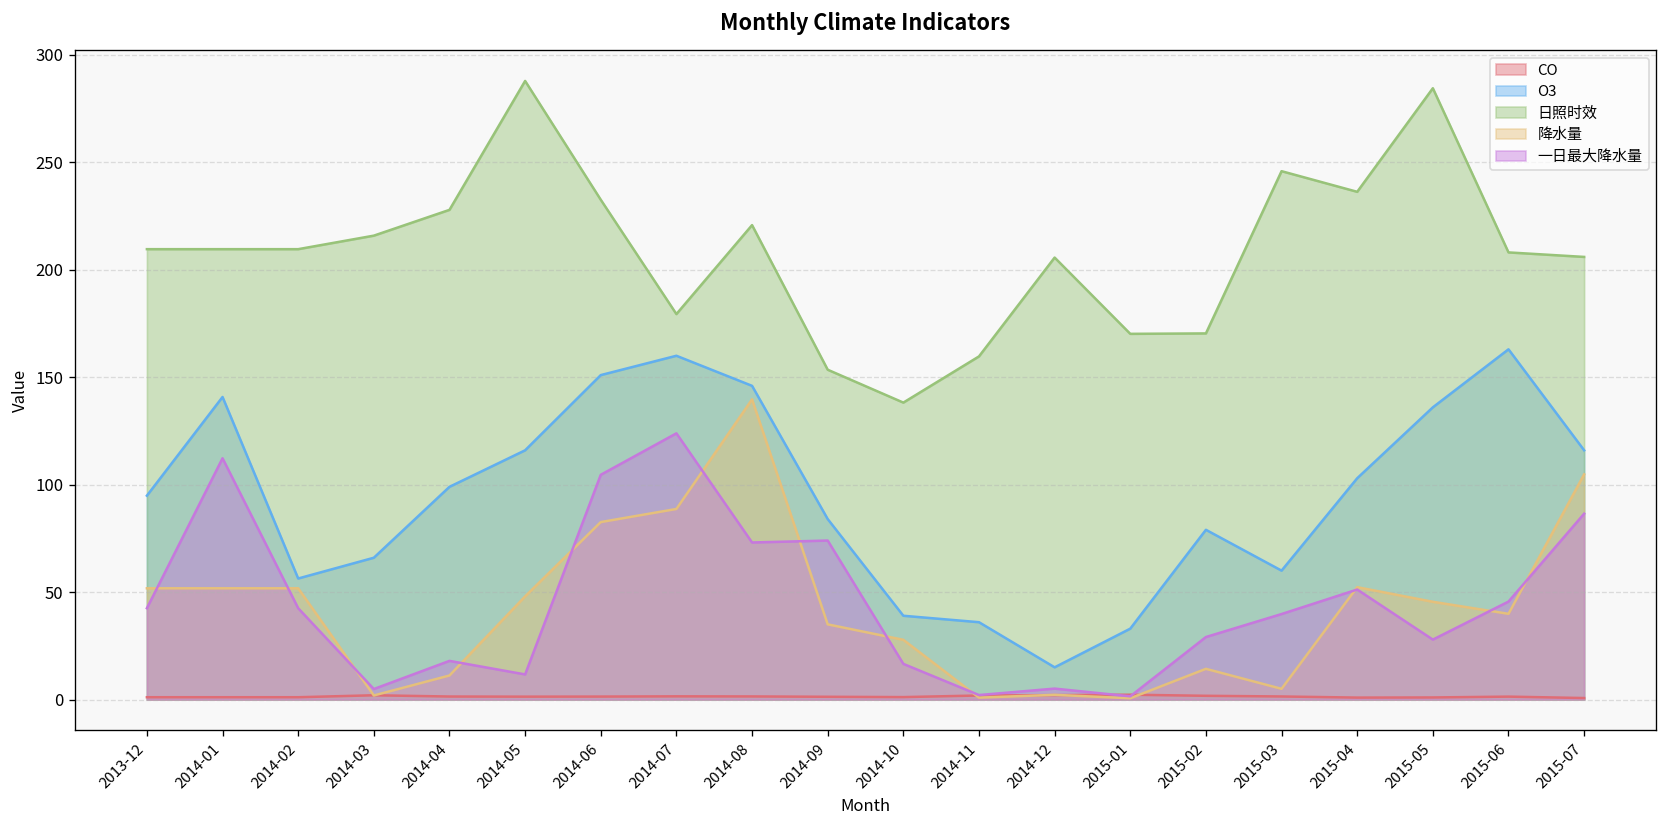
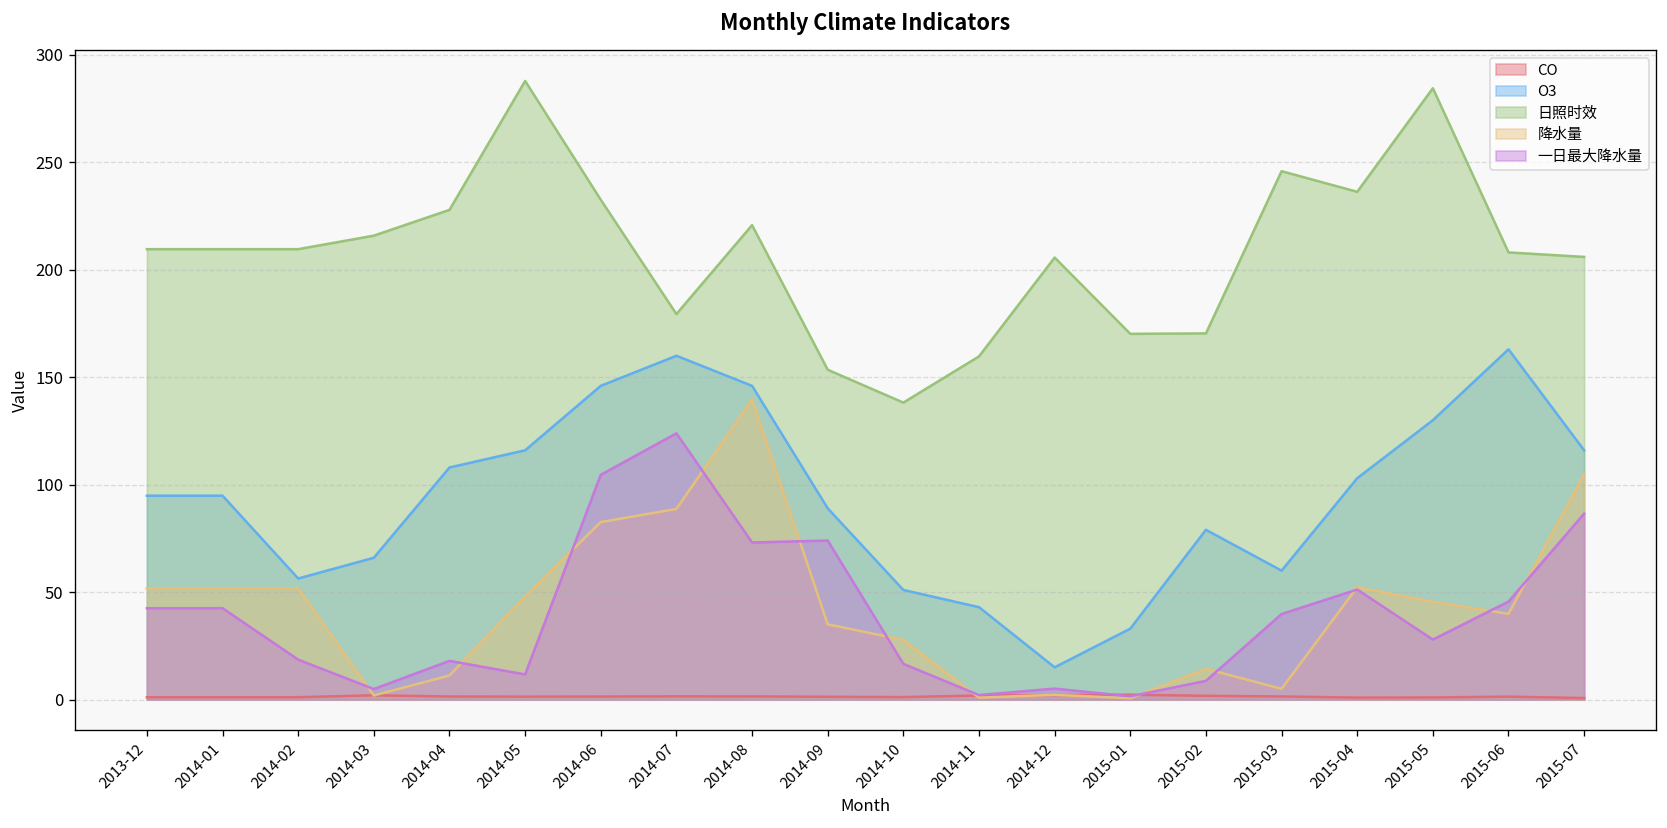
  {
    "O3": {
      "2013-12": 95,
-     "2014-01": 141,
+     "2014-01": 95,
      "2014-02": 56,
      "2014-03": 66,
-     "2014-04": 99,
+     "2014-04": 108,
      "2014-05": 116,
-     "2014-06": 151,
+     "2014-06": 146,
      "2014-07": 160,
      "2014-08": 146,
-     "2014-09": 84,
-     "2014-10": 39,
-     "2014-11": 36,
+     "2014-09": 89,
+     "2014-10": 51,
+     "2014-11": 43,
      "2014-12": 15,
      "2015-01": 33,
      "2015-02": 79,
      "2015-03": 60,
      "2015-04": 103,
-     "2015-05": 136,
+     "2015-05": 130,
      "2015-06": 163,
      "2015-07": 116
    },
    "一日最大降水量": {
      "2013-12": 43,
-     "2014-01": 112,
-     "2014-02": 43,
+     "2014-01": 43,
+     "2014-02": 19,
      "2014-03": 5,
      "2014-04": 18,
      "2014-05": 12,
      "2014-06": 105,
      "2014-07": 124,
      "2014-08": 73,
      "2014-09": 74,
      "2014-10": 17,
      "2014-12": 5,
-     "2015-02": 29,
+     "2015-02": 9,
      "2015-03": 40,
      "2015-05": 28,
      "2015-06": 46,
      "2015-07": 87
    }
  }
